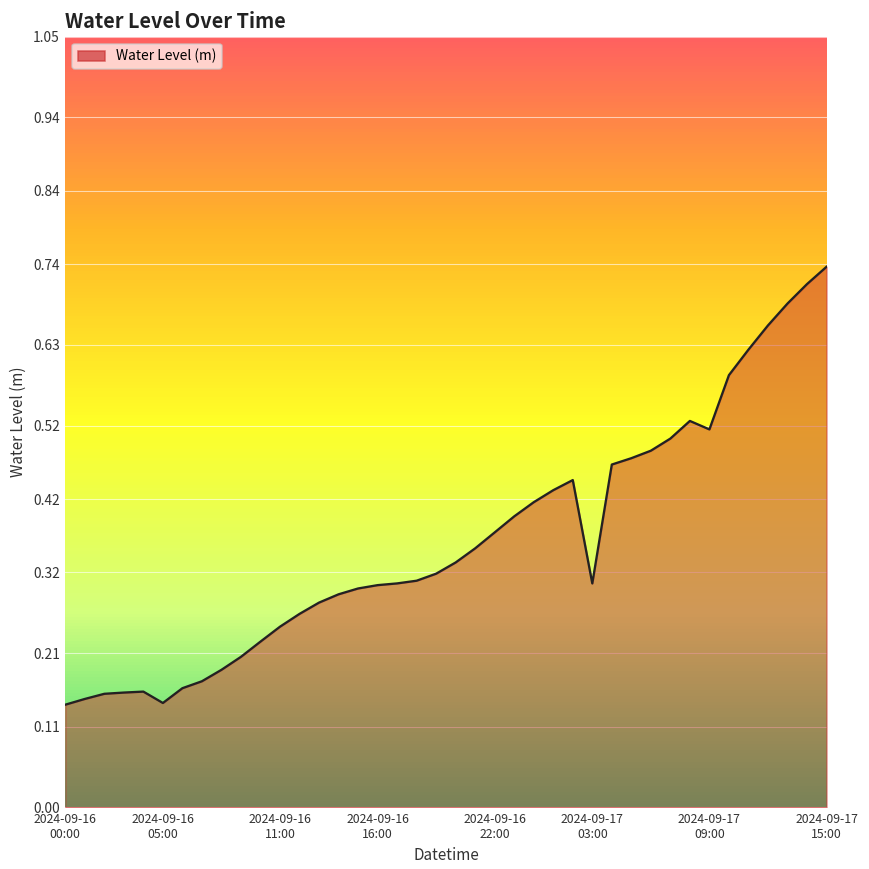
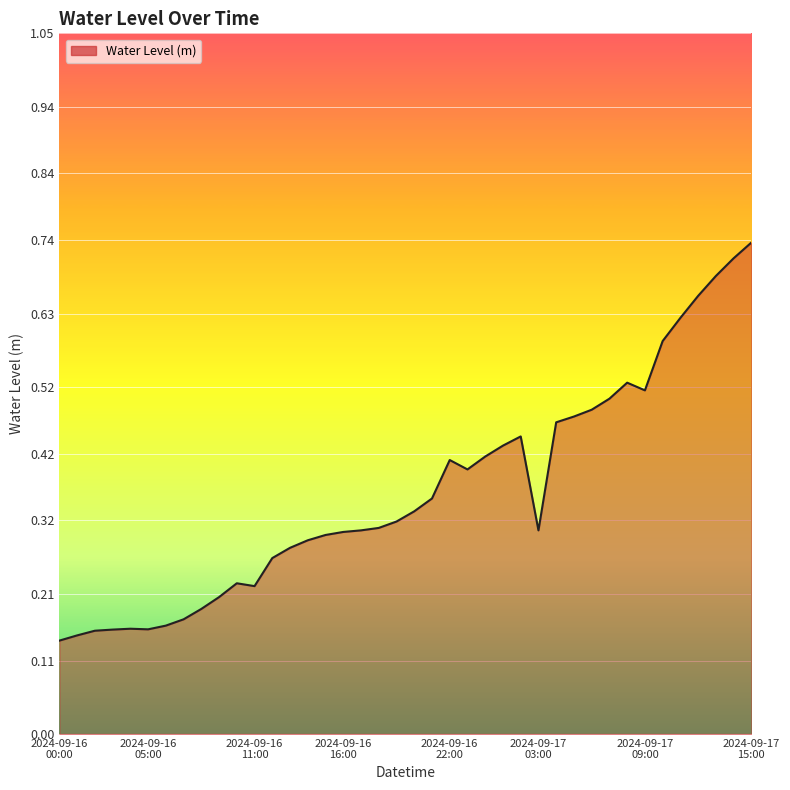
  {
    "2024-09-16 00:00": 0.14,
-   "2024-09-16 05:00": 0.14,
-   "2024-09-16 11:00": 0.25,
+   "2024-09-16 05:00": 0.16,
+   "2024-09-16 11:00": 0.22,
    "2024-09-16 16:00": 0.30,
-   "2024-09-16 22:00": 0.37,
+   "2024-09-16 22:00": 0.41,
    "2024-09-17 03:00": 0.31,
    "2024-09-17 09:00": 0.51,
    "2024-09-17 15:00": 0.74
  }
